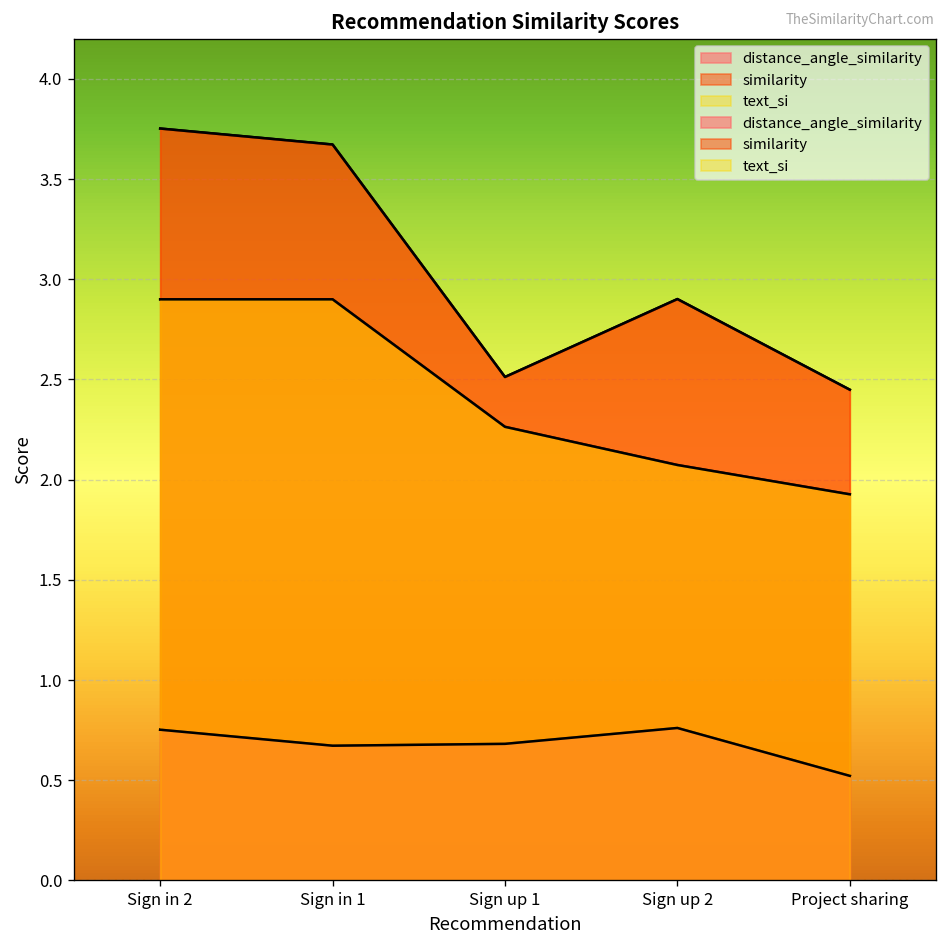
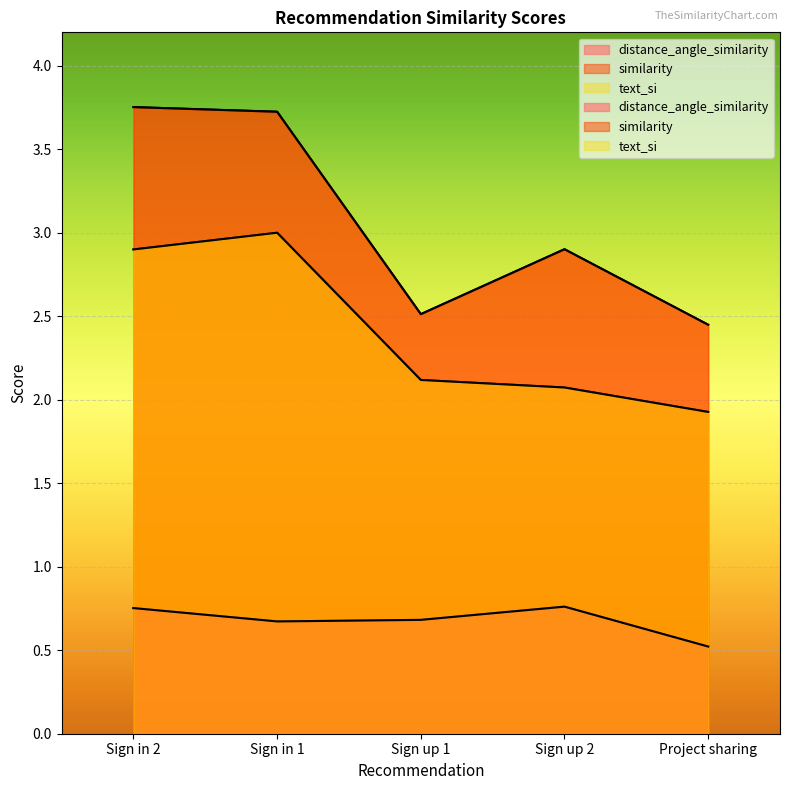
  {
    "distance_angle_similarity": {
      "Sign in 2": 0.75,
      "Sign in 1": 0.67,
      "Sign up 1": 0.68,
      "Sign up 2": 0.76,
      "Project sharing": 0.52
    },
    "similarity": {
      "Sign in 2": 3.75,
-     "Sign in 1": 3.67,
+     "Sign in 1": 3.72,
      "Sign up 1": 2.51,
      "Sign up 2": 2.90,
      "Project sharing": 2.45
    },
    "text_si": {
      "Sign in 2": 2.90,
-     "Sign in 1": 2.9,
-     "Sign up 1": 2.26,
+     "Sign in 1": 3.0,
+     "Sign up 1": 2.12,
      "Sign up 2": 2.07,
      "Project sharing": 1.93
    }
  }
